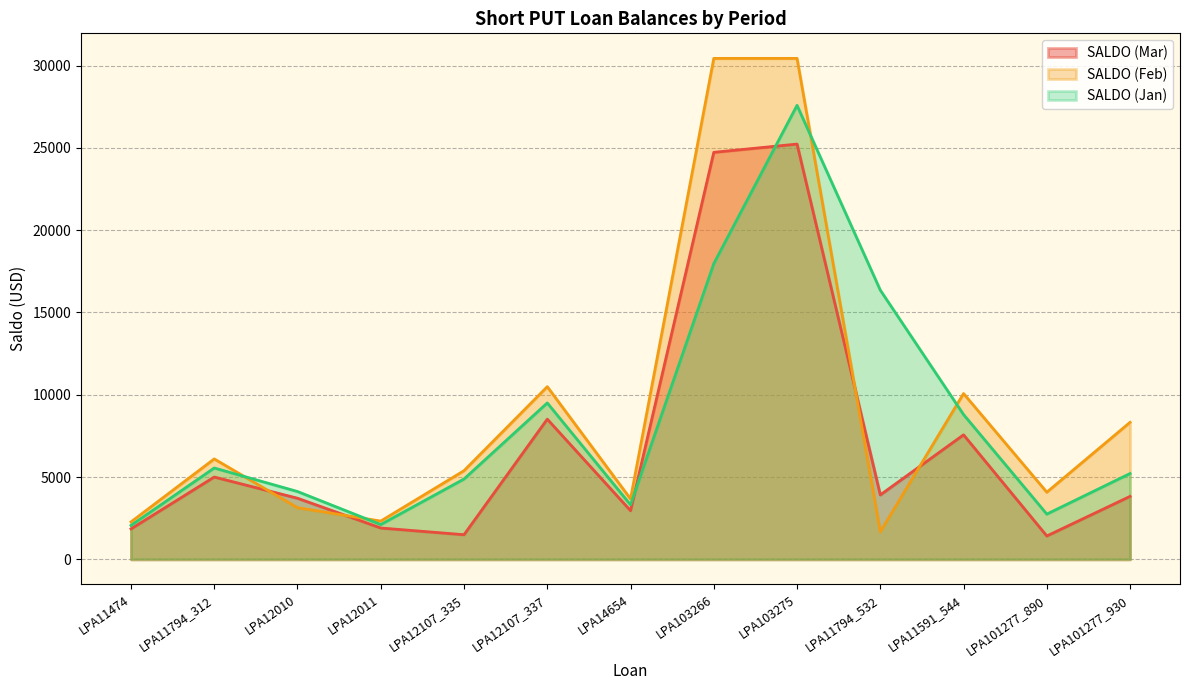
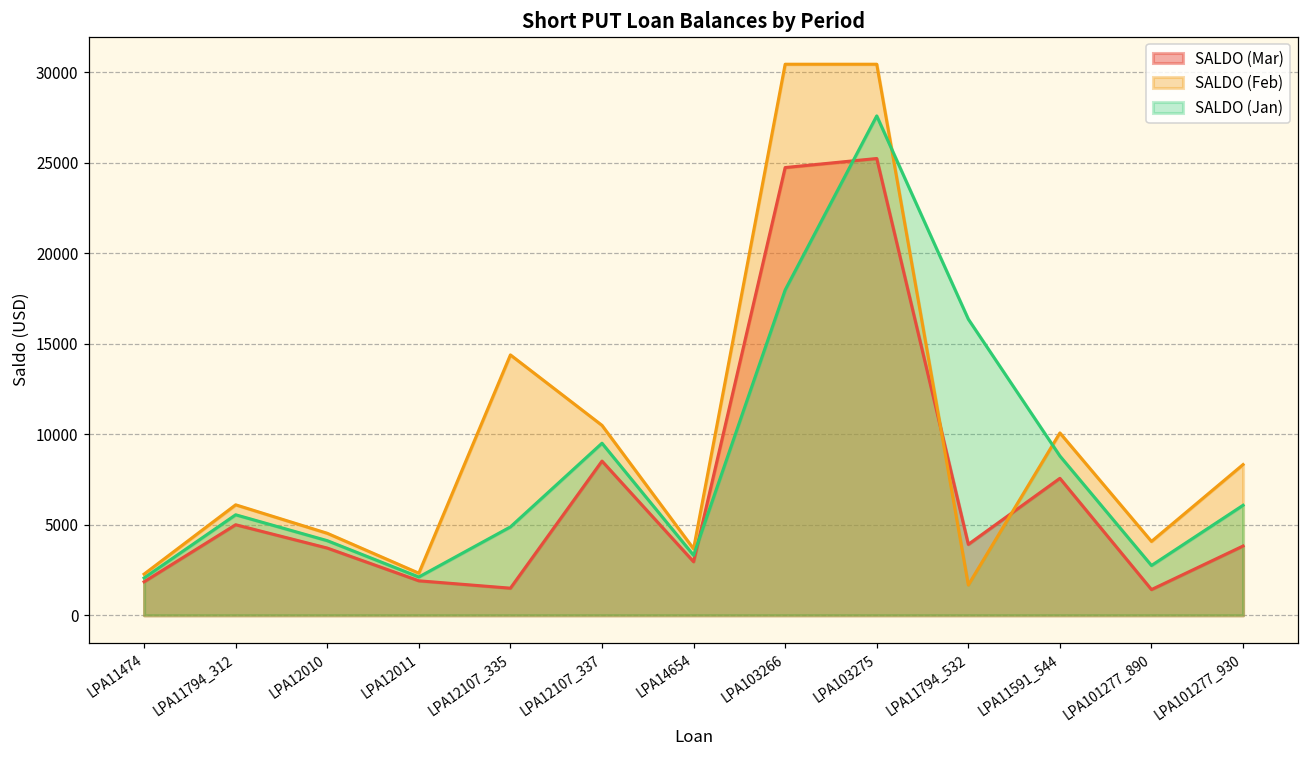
  {
    "SALDO (Mar)": {
      "LPA11474": 1800,
      "LPA11794_312": 5000,
      "LPA12010": 3700,
      "LPA12011": 1900,
      "LPA12107_335": 1500,
      "LPA12107_337": 8500,
      "LPA14654": 3000,
      "LPA103266": 24700,
      "LPA103275": 25200,
      "LPA11794_532": 3900,
      "LPA11591_544": 7600,
      "LPA101277_890": 1400,
      "LPA101277_930": 3800
    },
    "SALDO (Feb)": {
      "LPA11474": 2300,
      "LPA11794_312": 6100,
-     "LPA12010": 3100,
+     "LPA12010": 4500,
      "LPA12011": 2300,
-     "LPA12107_335": 5400,
+     "LPA12107_335": 14400,
      "LPA12107_337": 10500,
      "LPA14654": 3700,
      "LPA103266": 30400,
      "LPA103275": 30400,
      "LPA11794_532": 1700,
      "LPA11591_544": 10100,
      "LPA101277_890": 4100,
      "LPA101277_930": 8300
    },
    "SALDO (Jan)": {
      "LPA11474": 2100,
      "LPA11794_312": 5600,
      "LPA12010": 4100,
      "LPA12011": 2100,
      "LPA12107_335": 4900,
      "LPA12107_337": 9500,
      "LPA14654": 3300,
      "LPA103266": 18000,
      "LPA103275": 27600,
      "LPA11794_532": 16400,
      "LPA11591_544": 8800,
      "LPA101277_890": 2700,
-     "LPA101277_930": 5200
+     "LPA101277_930": 6100
    }
  }
